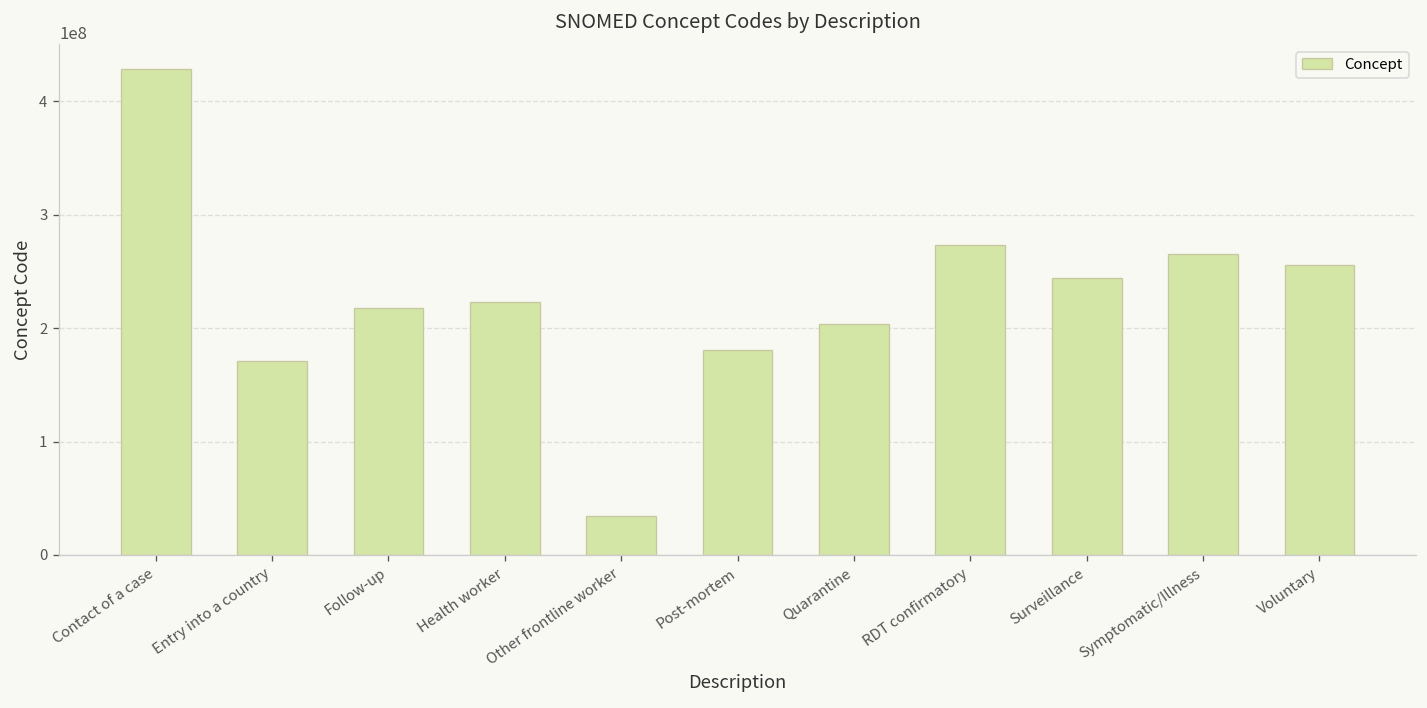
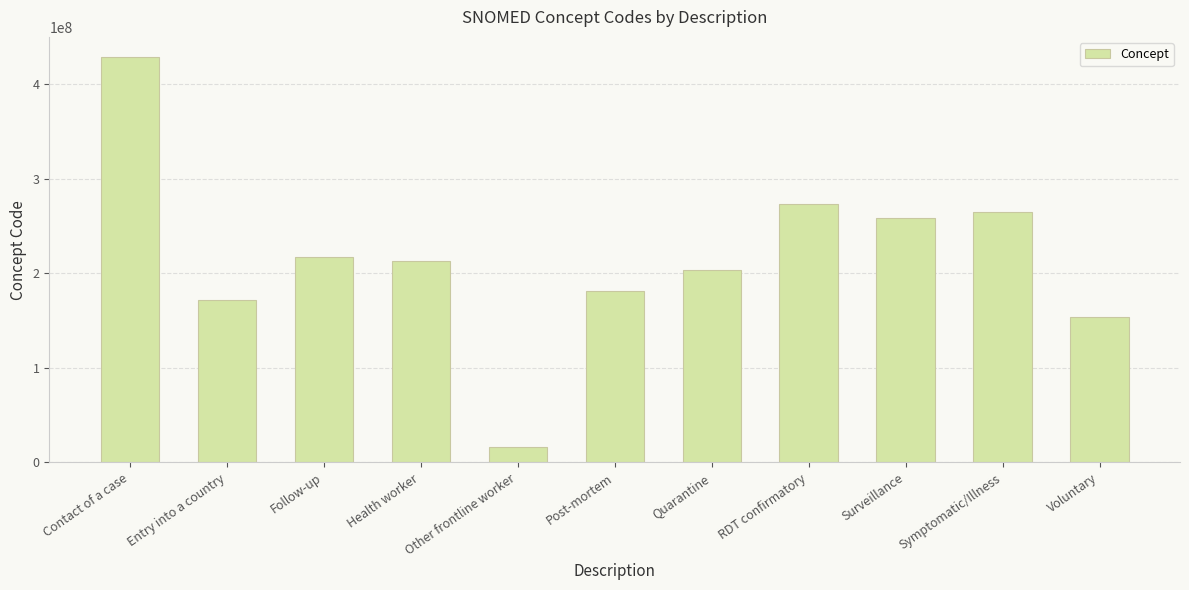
  {
    "Contact of a case": 430000000,
    "Entry into a country": 170000000,
    "Follow-up": 220000000,
-   "Health worker": 220000000,
-   "Other frontline worker": 30000000,
+   "Health worker": 210000000,
+   "Other frontline worker": 20000000,
    "Post-mortem": 180000000,
    "Quarantine": 200000000,
    "RDT confirmatory": 270000000,
-   "Surveillance": 240000000,
+   "Surveillance": 260000000,
    "Symptomatic/Illness": 260000000,
-   "Voluntary": 260000000
+   "Voluntary": 150000000
  }
